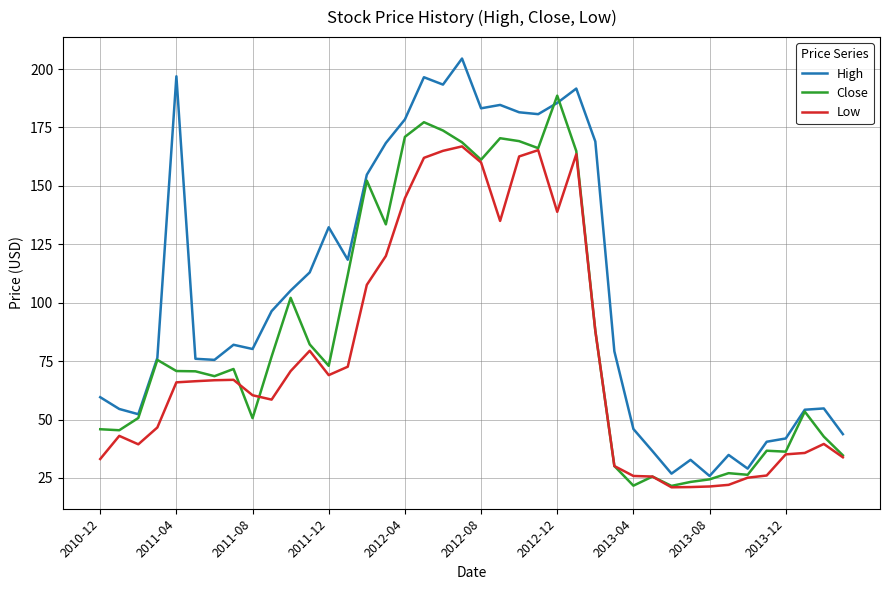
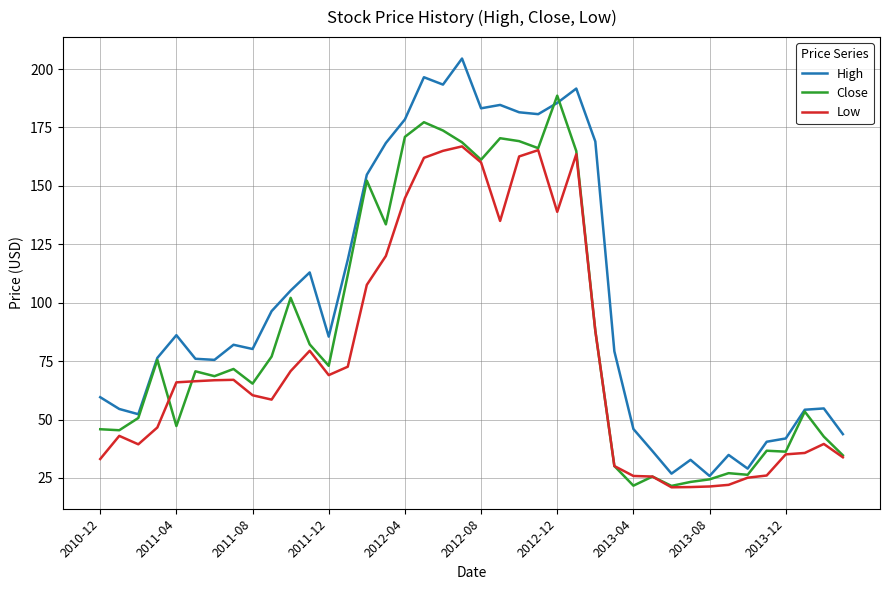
  {
    "High": {
      "2010-12": 60,
-     "2011-04": 197,
+     "2011-04": 86,
      "2011-08": 80,
-     "2011-12": 132,
+     "2011-12": 85,
      "2012-04": 178,
      "2012-08": 183,
      "2012-12": 186,
      "2013-04": 46,
      "2013-08": 26,
      "2013-12": 42
    },
    "Close": {
      "2010-12": 46,
-     "2011-04": 71,
-     "2011-08": 51,
+     "2011-04": 47,
+     "2011-08": 65,
      "2011-12": 73,
      "2012-04": 171,
      "2012-08": 161,
      "2012-12": 189,
      "2013-04": 22,
      "2013-08": 24,
      "2013-12": 36
    },
    "Low": {
      "2010-12": 33,
      "2011-04": 66,
      "2011-08": 60,
      "2011-12": 69,
      "2012-04": 145,
      "2012-08": 160,
      "2012-12": 139,
      "2013-04": 26,
      "2013-08": 21,
      "2013-12": 35
    }
  }
